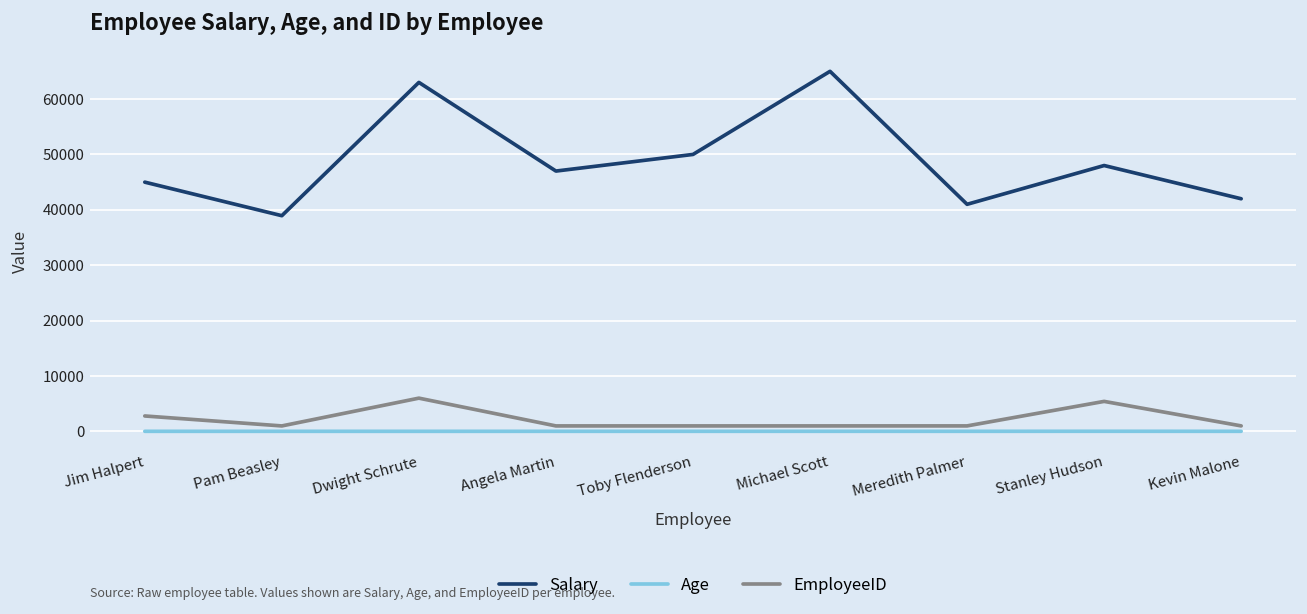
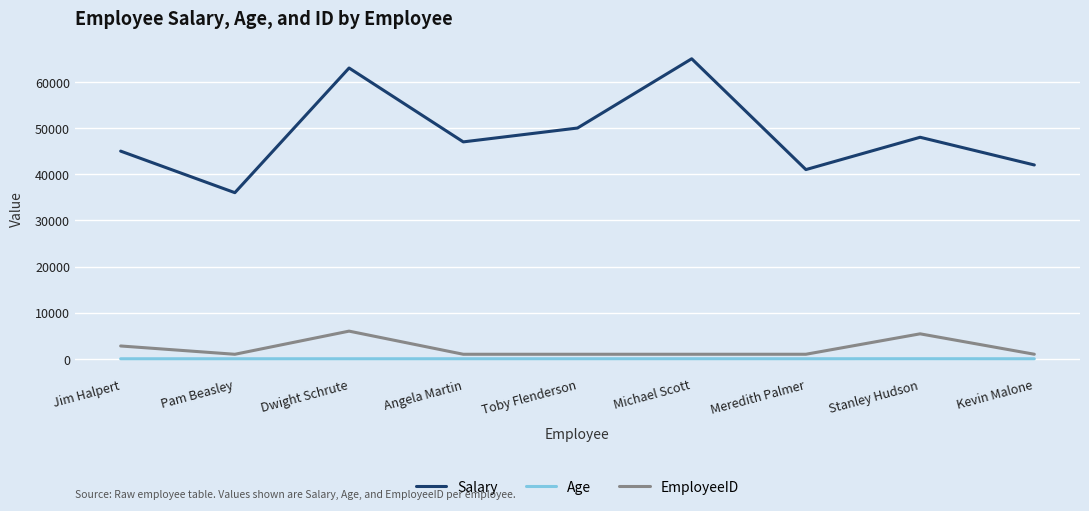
  {
    "Salary": {
      "Jim Halpert": 45000,
-     "Pam Beasley": 39000,
+     "Pam Beasley": 36000,
      "Dwight Schrute": 63000,
      "Angela Martin": 47000,
      "Toby Flenderson": 50000,
      "Michael Scott": 65000,
      "Meredith Palmer": 41000,
      "Stanley Hudson": 48000,
      "Kevin Malone": 42000
    },
    "Age": {
      "Jim Halpert": 0,
      "Pam Beasley": 0,
      "Dwight Schrute": 0,
      "Angela Martin": 0,
      "Toby Flenderson": 0,
      "Michael Scott": 0,
      "Meredith Palmer": 0,
      "Stanley Hudson": 0,
      "Kevin Malone": 0
    },
    "EmployeeID": {
      "Jim Halpert": 3000,
      "Pam Beasley": 1000,
      "Dwight Schrute": 6000,
      "Angela Martin": 1000,
      "Toby Flenderson": 1000,
      "Michael Scott": 1000,
      "Meredith Palmer": 1000,
      "Stanley Hudson": 5000,
      "Kevin Malone": 1000
    }
  }
